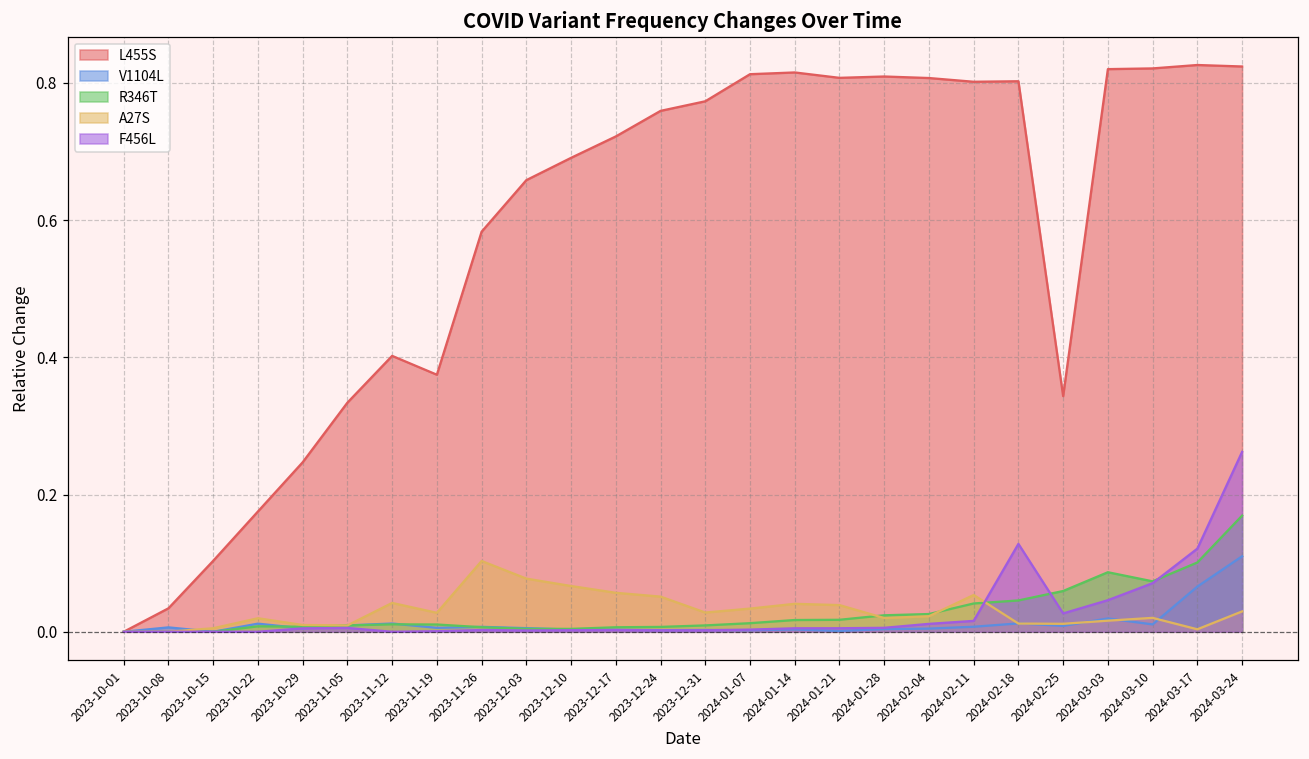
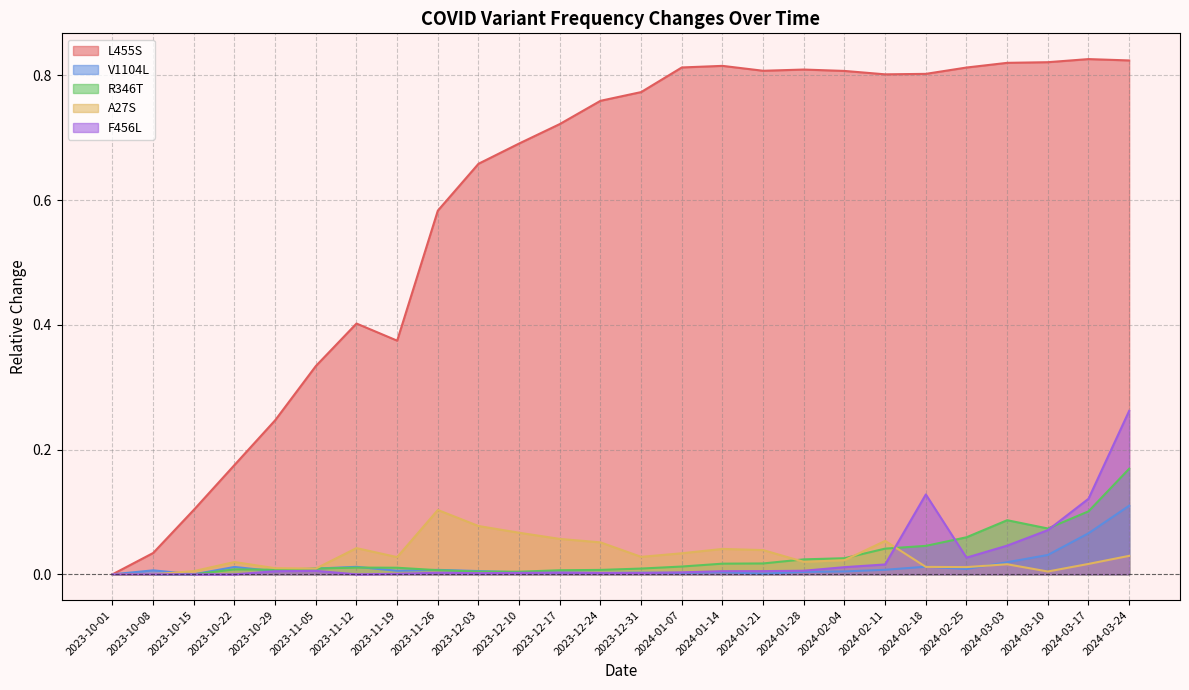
  {
    "L455S": {
      "2023-10-08": 0.03,
      "2023-10-15": 0.10,
      "2023-10-22": 0.18,
      "2023-10-29": 0.25,
      "2023-11-05": 0.33,
      "2023-11-12": 0.40,
      "2023-11-19": 0.37,
      "2023-11-26": 0.58,
      "2023-12-03": 0.66,
      "2023-12-10": 0.69,
      "2023-12-17": 0.72,
      "2023-12-24": 0.76,
      "2023-12-31": 0.77,
      "2024-01-07": 0.81,
      "2024-01-14": 0.82,
      "2024-01-21": 0.81,
      "2024-01-28": 0.81,
      "2024-02-04": 0.81,
      "2024-02-11": 0.80,
      "2024-02-18": 0.80,
-     "2024-02-25": 0.34,
+     "2024-02-25": 0.81,
      "2024-03-03": 0.82,
      "2024-03-10": 0.82,
      "2024-03-17": 0.83,
      "2024-03-24": 0.82
    },
    "V1104L": {
      "2023-10-08": 0.01,
      "2023-11-19": 0.01,
      "2024-02-04": 0.00,
      "2024-02-11": 0.01,
-     "2024-03-10": 0.01,
+     "2024-03-10": 0.03,
      "2024-03-17": 0.07,
      "2024-03-24": 0.11
    },
    "R346T": {
      "2023-11-19": 0.01,
      "2023-12-24": 0.01,
      "2023-12-31": 0.01,
      "2024-01-07": 0.01,
      "2024-01-14": 0.02,
      "2024-01-21": 0.02,
      "2024-02-11": 0.04,
      "2024-02-18": 0.05,
      "2024-02-25": 0.06,
      "2024-03-03": 0.09,
      "2024-03-17": 0.10,
      "2024-03-24": 0.17
    },
    "A27S": {
      "2023-10-15": 0.01,
      "2023-10-22": 0.02,
      "2023-11-12": 0.04,
      "2023-11-19": 0.03,
      "2023-11-26": 0.10,
      "2023-12-03": 0.08,
      "2023-12-10": 0.07,
      "2023-12-17": 0.06,
      "2023-12-24": 0.05,
      "2023-12-31": 0.03,
      "2024-01-07": 0.03,
      "2024-01-14": 0.04,
      "2024-01-21": 0.04,
      "2024-02-11": 0.05,
-     "2024-03-10": 0.02,
-     "2024-03-17": 0.00,
+     "2024-03-10": 0.00,
+     "2024-03-17": 0.02,
      "2024-03-24": 0.03
    },
    "F456L": {
      "2023-10-22": 0.00,
      "2023-11-12": 0.00,
      "2023-11-19": 0.00,
      "2024-02-04": 0.01,
      "2024-02-11": 0.02,
      "2024-02-18": 0.13,
      "2024-02-25": 0.03,
      "2024-03-03": 0.05,
      "2024-03-17": 0.12,
      "2024-03-24": 0.26
    }
  }
